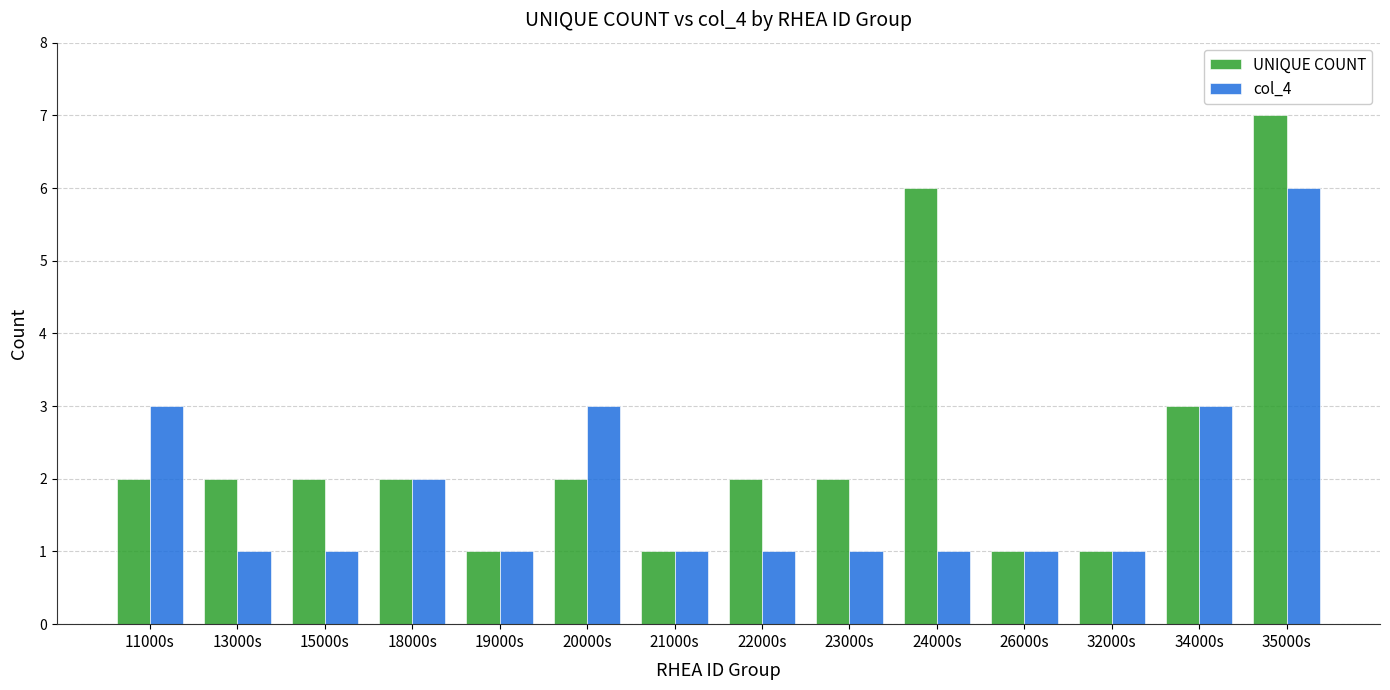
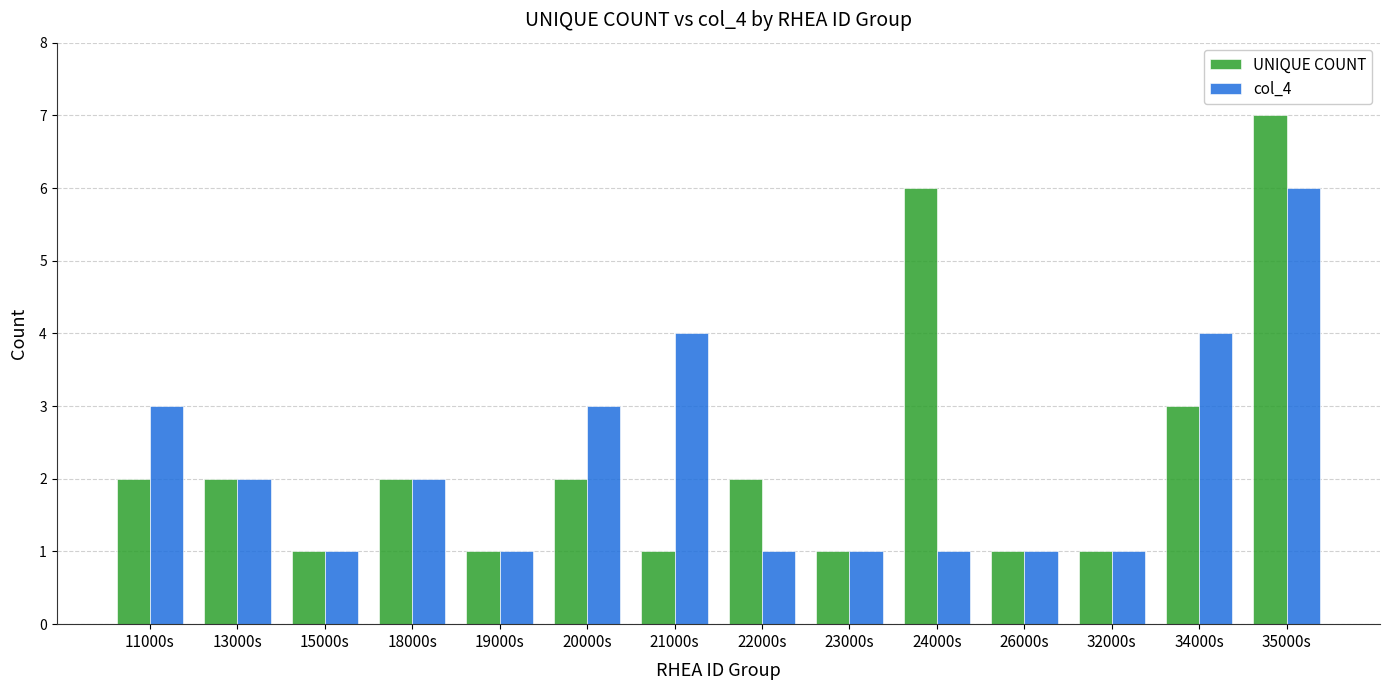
  {
    "UNIQUE COUNT": {
      "11000s": 2,
      "13000s": 2,
-     "15000s": 2,
+     "15000s": 1,
      "18000s": 2,
      "19000s": 1,
      "20000s": 2,
      "21000s": 1,
      "22000s": 2,
-     "23000s": 2,
+     "23000s": 1,
      "24000s": 6,
      "26000s": 1,
      "32000s": 1,
      "34000s": 3,
      "35000s": 7
    },
    "col_4": {
      "11000s": 3,
-     "13000s": 1,
+     "13000s": 2,
      "15000s": 1,
      "18000s": 2,
      "19000s": 1,
      "20000s": 3,
-     "21000s": 1,
+     "21000s": 4,
      "22000s": 1,
      "23000s": 1,
      "24000s": 1,
      "26000s": 1,
      "32000s": 1,
-     "34000s": 3,
+     "34000s": 4,
      "35000s": 6
    }
  }
